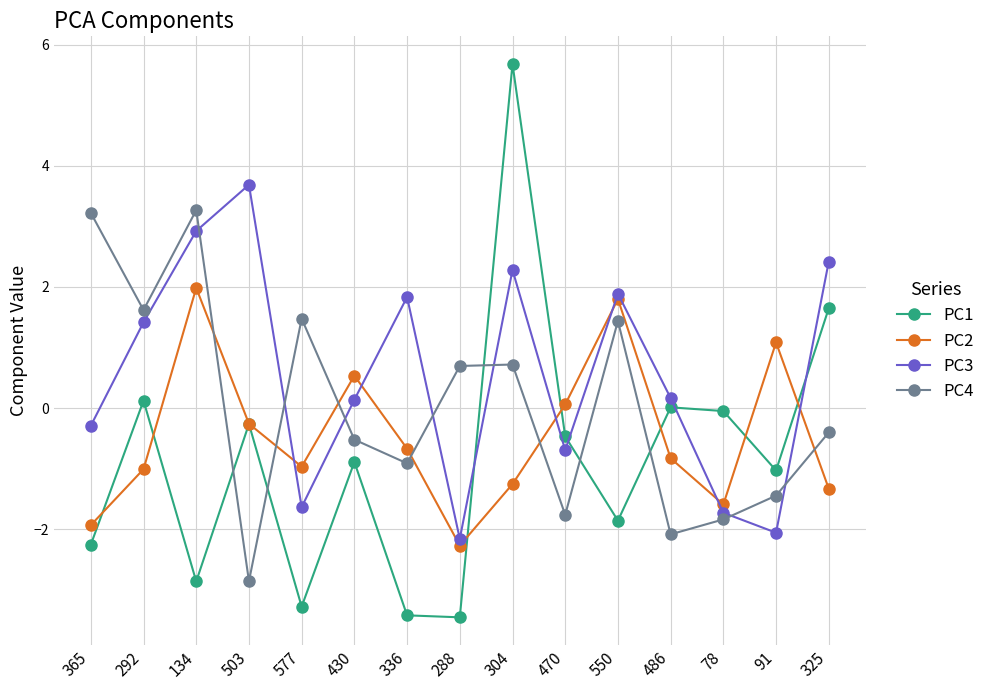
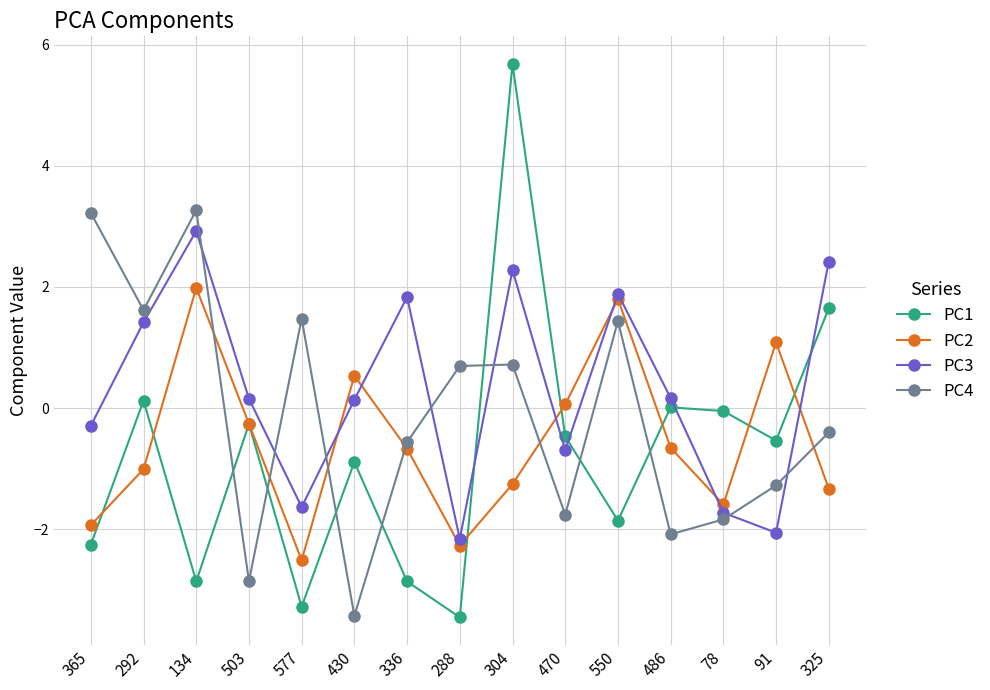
  {
    "PC1": {
      "365": -2.3,
      "292": 0.1,
      "134": -2.9,
      "577": -3.3,
      "430": -0.9,
-     "336": -3.4,
+     "336": -2.9,
      "288": -3.5,
      "304": 5.7,
      "470": -0.5,
      "550": -1.9,
      "486": 0.0,
      "78": 0.0,
-     "91": -1.0,
+     "91": -0.5,
      "325": 1.6
    },
    "PC2": {
      "365": -1.9,
      "292": -1.0,
      "134": 2.0,
-     "577": -1.0,
+     "577": -2.5,
      "430": 0.5,
      "336": -0.7,
      "288": -2.3,
      "304": -1.3,
      "470": 0.1,
      "550": 1.8,
-     "486": -0.8,
+     "486": -0.7,
      "78": -1.6,
      "91": 1.1,
      "325": -1.3
    },
    "PC3": {
      "365": -0.3,
      "292": 1.4,
      "134": 2.9,
-     "503": 3.7,
+     "503": 0.2,
      "577": -1.6,
      "430": 0.1,
      "336": 1.8,
      "288": -2.2,
      "304": 2.3,
      "470": -0.7,
      "550": 1.9,
      "486": 0.2,
      "78": -1.7,
      "91": -2.1,
      "325": 2.4
    },
    "PC4": {
      "365": 3.2,
      "292": 1.6,
      "134": 3.3,
      "503": -2.9,
      "577": 1.5,
-     "430": -0.5,
-     "336": -0.9,
+     "430": -3.4,
+     "336": -0.6,
      "288": 0.7,
      "304": 0.7,
      "470": -1.8,
      "550": 1.4,
      "486": -2.1,
      "78": -1.8,
-     "91": -1.4,
+     "91": -1.3,
      "325": -0.4
    }
  }
